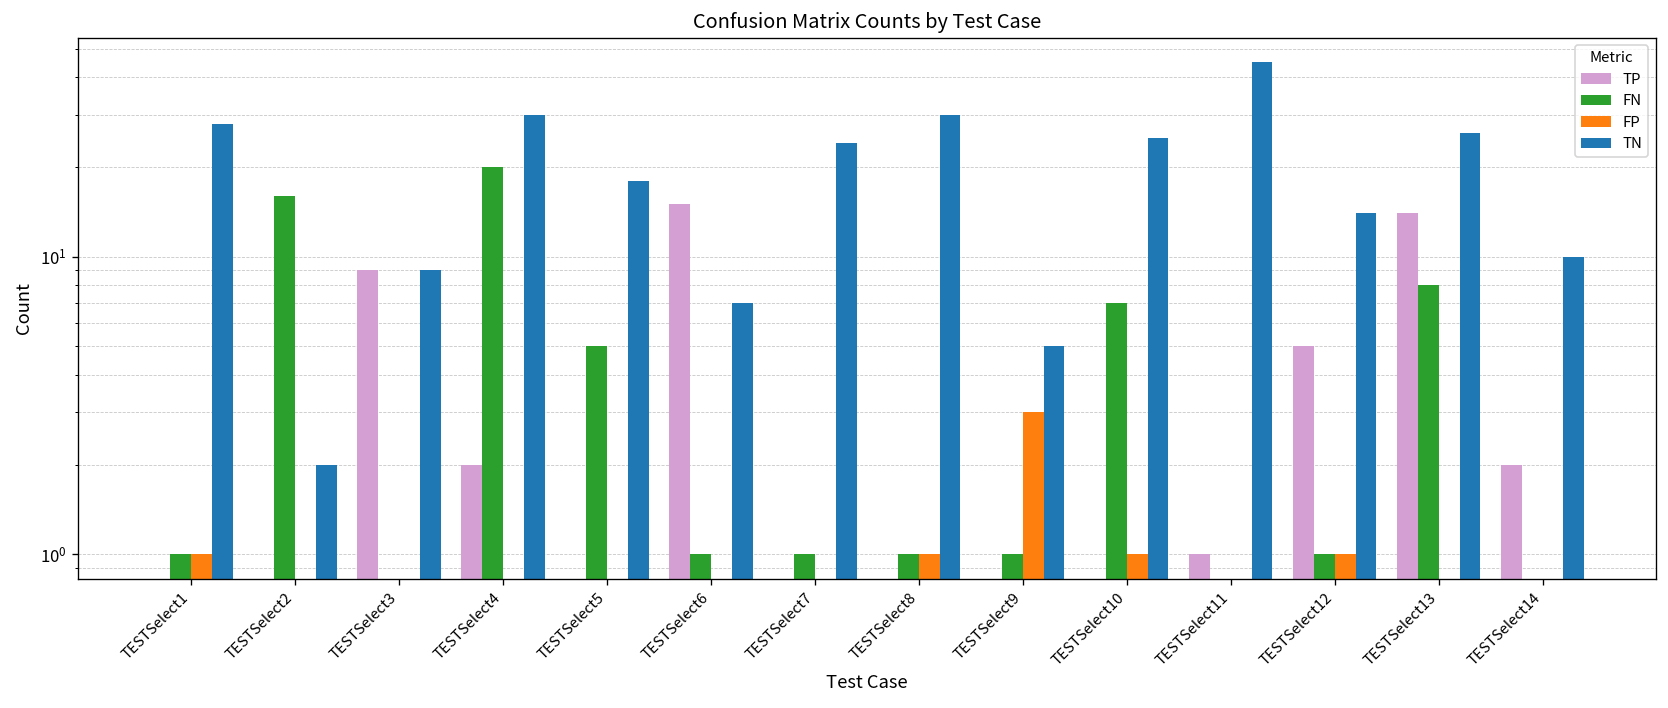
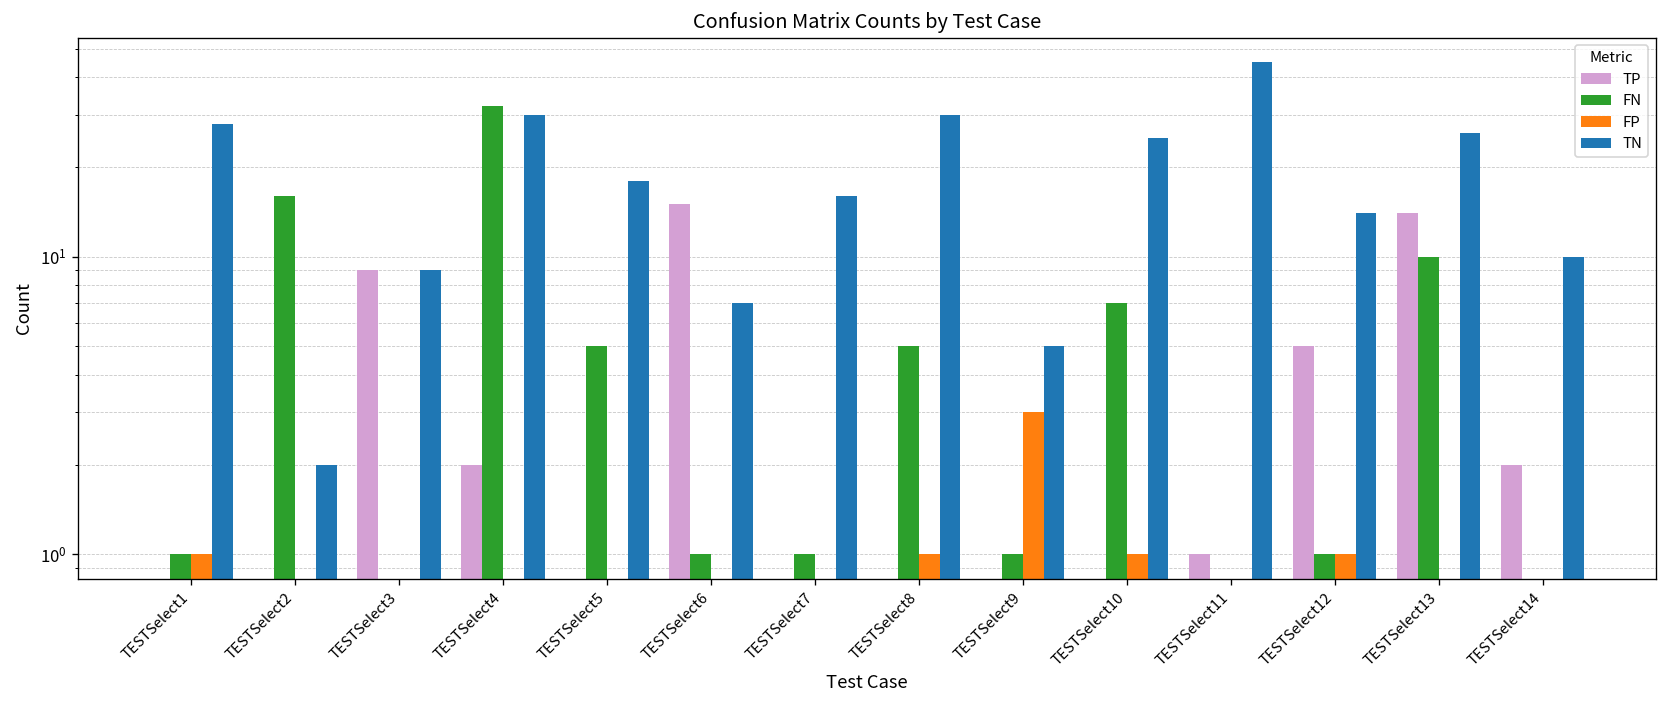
  {
    "TP": {
      "TESTSelect3": 9,
      "TESTSelect4": 2,
      "TESTSelect6": 15,
      "TESTSelect11": 1,
      "TESTSelect12": 5,
      "TESTSelect13": 14,
      "TESTSelect14": 2
    },
    "FN": {
      "TESTSelect1": 1,
      "TESTSelect2": 16,
-     "TESTSelect4": 20,
+     "TESTSelect4": 32,
      "TESTSelect5": 5,
      "TESTSelect6": 1,
      "TESTSelect7": 1,
-     "TESTSelect8": 1,
+     "TESTSelect8": 5,
      "TESTSelect9": 1,
      "TESTSelect10": 7,
      "TESTSelect12": 1,
-     "TESTSelect13": 8
+     "TESTSelect13": 10
    },
    "FP": {
      "TESTSelect1": 1,
      "TESTSelect8": 1,
      "TESTSelect9": 3,
      "TESTSelect10": 1,
      "TESTSelect12": 1
    },
    "TN": {
      "TESTSelect1": 28,
      "TESTSelect2": 2,
      "TESTSelect3": 9,
      "TESTSelect4": 30,
      "TESTSelect5": 18,
      "TESTSelect6": 7,
-     "TESTSelect7": 24,
+     "TESTSelect7": 16,
      "TESTSelect8": 30,
      "TESTSelect9": 5,
      "TESTSelect10": 25,
      "TESTSelect11": 45,
      "TESTSelect12": 14,
      "TESTSelect13": 26,
      "TESTSelect14": 10
    }
  }
